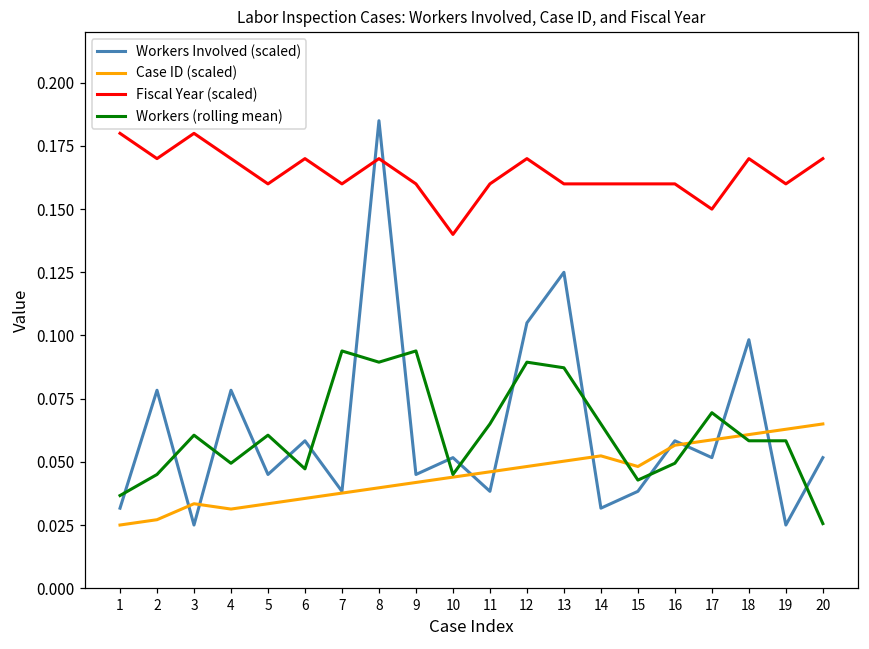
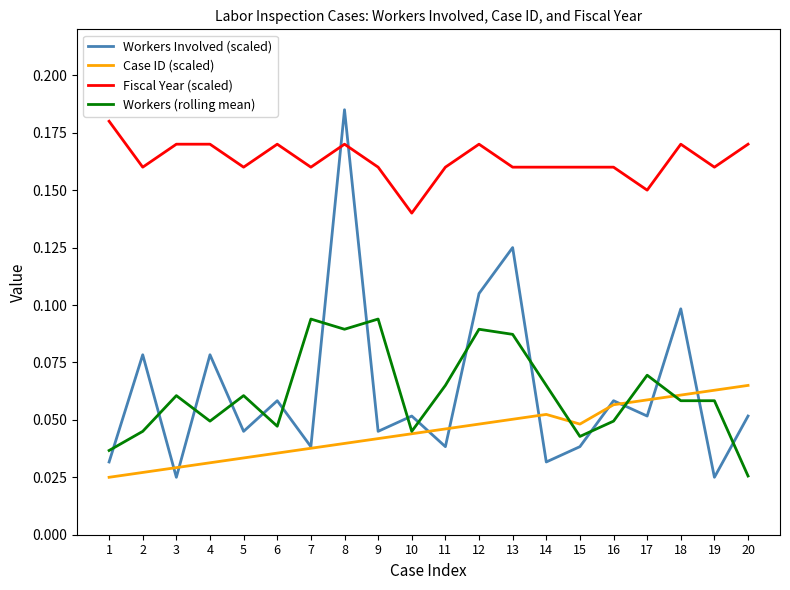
  {
    "Workers Involved (scaled)": {
      "1": 0.032,
      "2": 0.078,
      "3": 0.025,
      "4": 0.078,
      "5": 0.045,
      "6": 0.058,
      "8": 0.185,
      "9": 0.045,
      "10": 0.052,
      "11": 0.038,
      "12": 0.105,
      "13": 0.125,
      "14": 0.032,
      "15": 0.038,
      "16": 0.058,
      "17": 0.052,
      "18": 0.098,
      "19": 0.025,
      "20": 0.052
    },
    "Case ID (scaled)": {
      "1": 0.025,
      "2": 0.027,
-     "3": 0.033,
+     "3": 0.029,
      "4": 0.031,
      "5": 0.033,
      "6": 0.036,
      "8": 0.040,
      "9": 0.042,
      "11": 0.046,
      "12": 0.048,
      "13": 0.050,
      "14": 0.052,
      "15": 0.048,
      "16": 0.057,
      "17": 0.059,
      "18": 0.061,
      "19": 0.063,
      "20": 0.065
    },
    "Fiscal Year (scaled)": {
      "1": 0.180,
-     "2": 0.170,
-     "3": 0.180,
+     "2": 0.160,
+     "3": 0.170,
      "4": 0.170,
      "5": 0.160,
      "6": 0.170,
      "7": 0.160,
      "8": 0.170,
      "9": 0.160,
      "10": 0.140,
      "11": 0.160,
      "12": 0.170,
      "13": 0.160,
      "14": 0.160,
      "15": 0.160,
      "16": 0.160,
      "17": 0.150,
      "18": 0.170,
      "19": 0.160,
      "20": 0.170
    },
    "Workers (rolling mean)": {
      "1": 0.037,
      "2": 0.045,
      "3": 0.061,
      "4": 0.049,
      "5": 0.061,
      "6": 0.047,
      "7": 0.094,
      "8": 0.089,
      "9": 0.094,
      "11": 0.065,
      "12": 0.089,
      "13": 0.087,
      "14": 0.065,
      "15": 0.043,
      "16": 0.049,
      "17": 0.069,
      "18": 0.058,
      "19": 0.058,
      "20": 0.026
    }
  }
